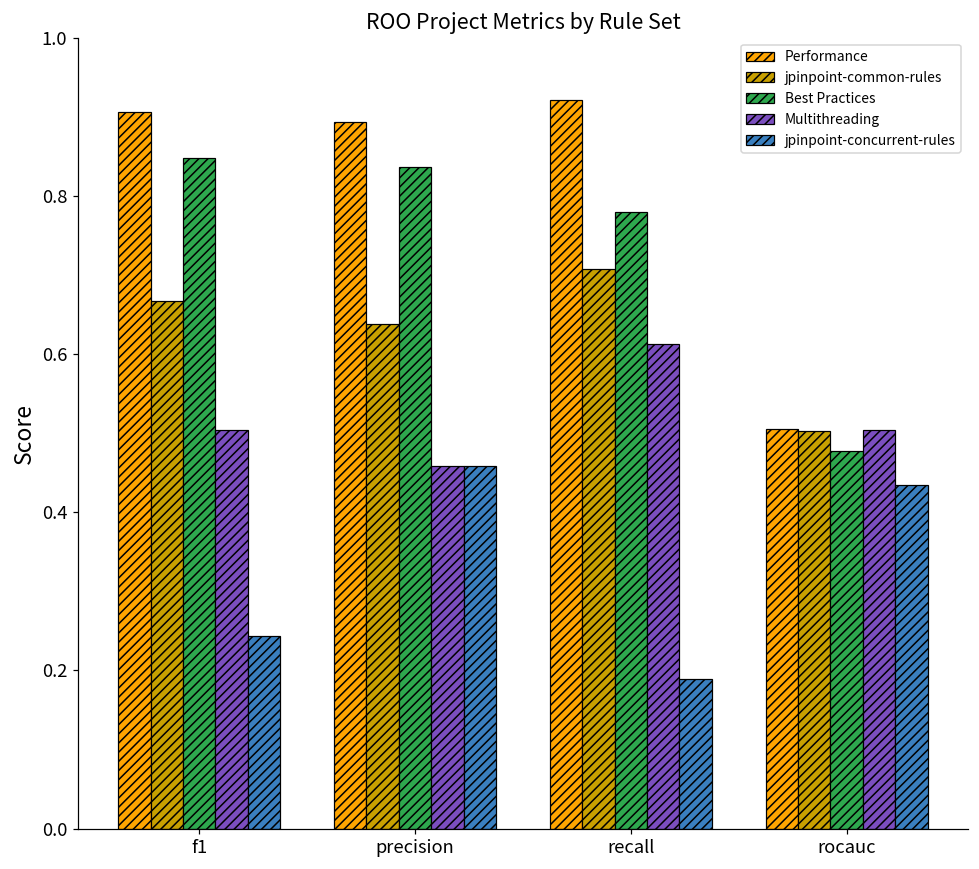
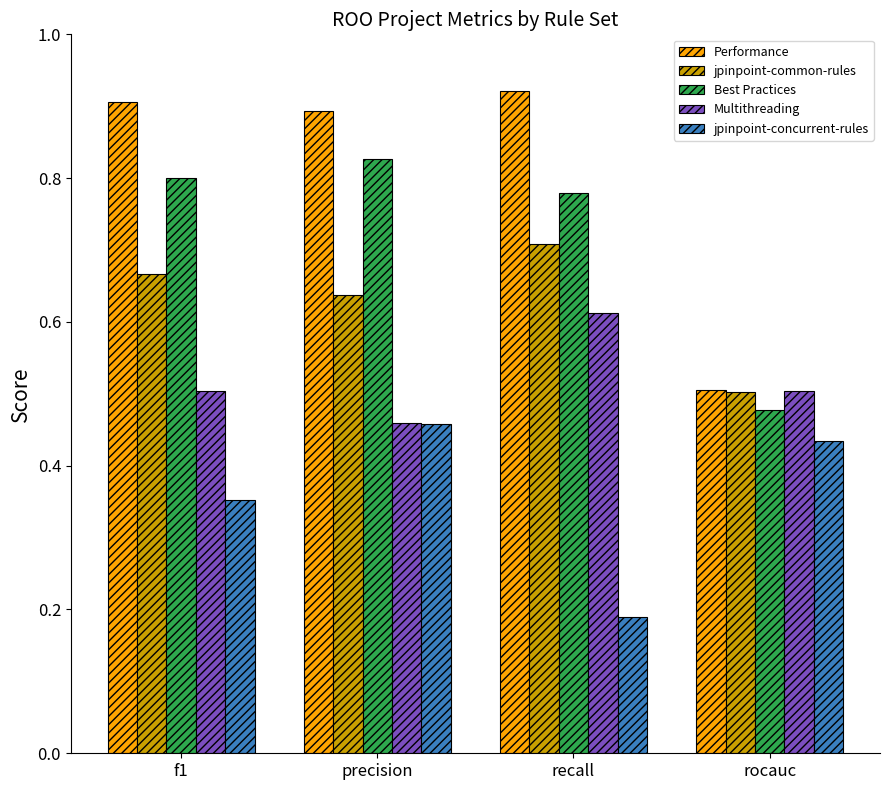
  {
    "Best Practices": {
-     "f1": 0.85,
-     "precision": 0.84,
+     "f1": 0.80,
+     "precision": 0.83,
      "recall": 0.78,
      "rocauc": 0.48
    },
    "Multithreading": {
      "f1": 0.50,
      "precision": 0.46,
      "recall": 0.61,
      "rocauc": 0.50
    },
    "jpinpoint-concurrent-rules": {
-     "f1": 0.24,
+     "f1": 0.35,
      "precision": 0.46,
      "recall": 0.19,
      "rocauc": 0.43
    }
  }
